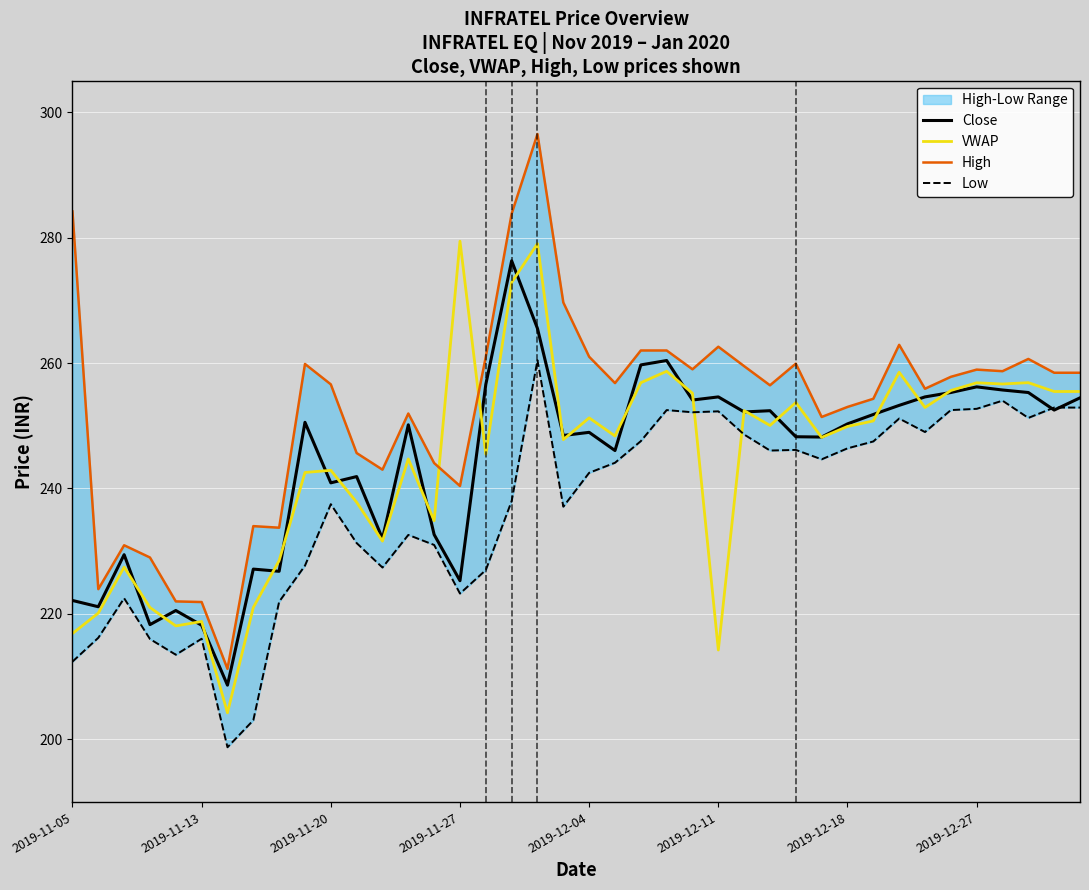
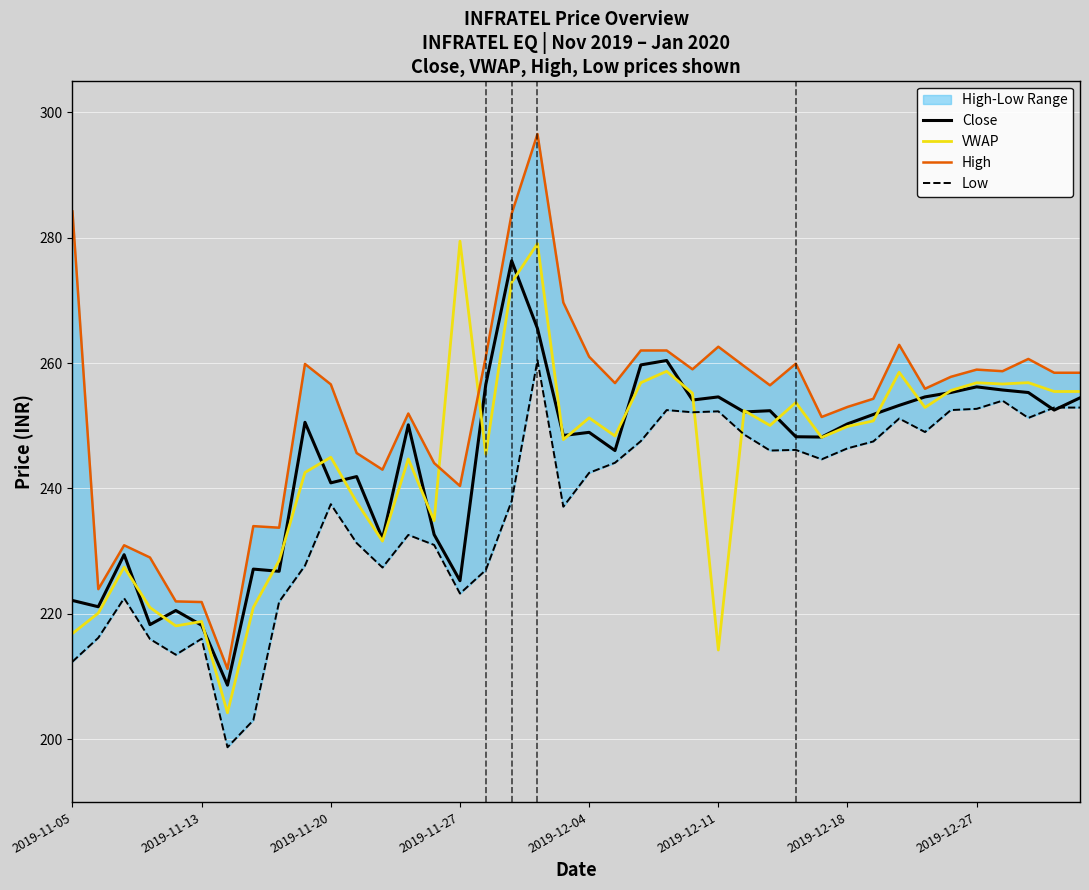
  {
    "VWAP": {
      "2019-11-05": 217,
      "2019-11-13": 219,
-     "2019-11-20": 243,
+     "2019-11-20": 245,
      "2019-11-27": 279,
      "2019-12-04": 251,
      "2019-12-11": 214,
      "2019-12-27": 257
    },
    "High-Low Range": {
      "2019-11-05": 284,
      "2019-11-13": 222,
      "2019-11-20": 257,
      "2019-11-27": 240,
      "2019-12-04": 261,
      "2019-12-11": 263,
      "2019-12-18": 253,
      "2019-12-27": 259
    }
  }
